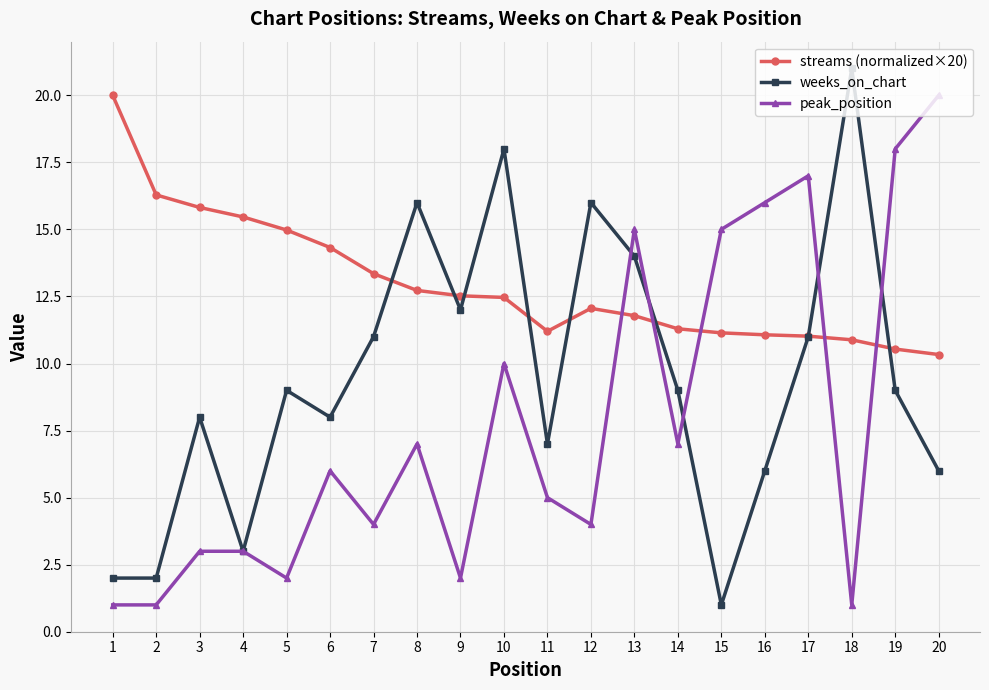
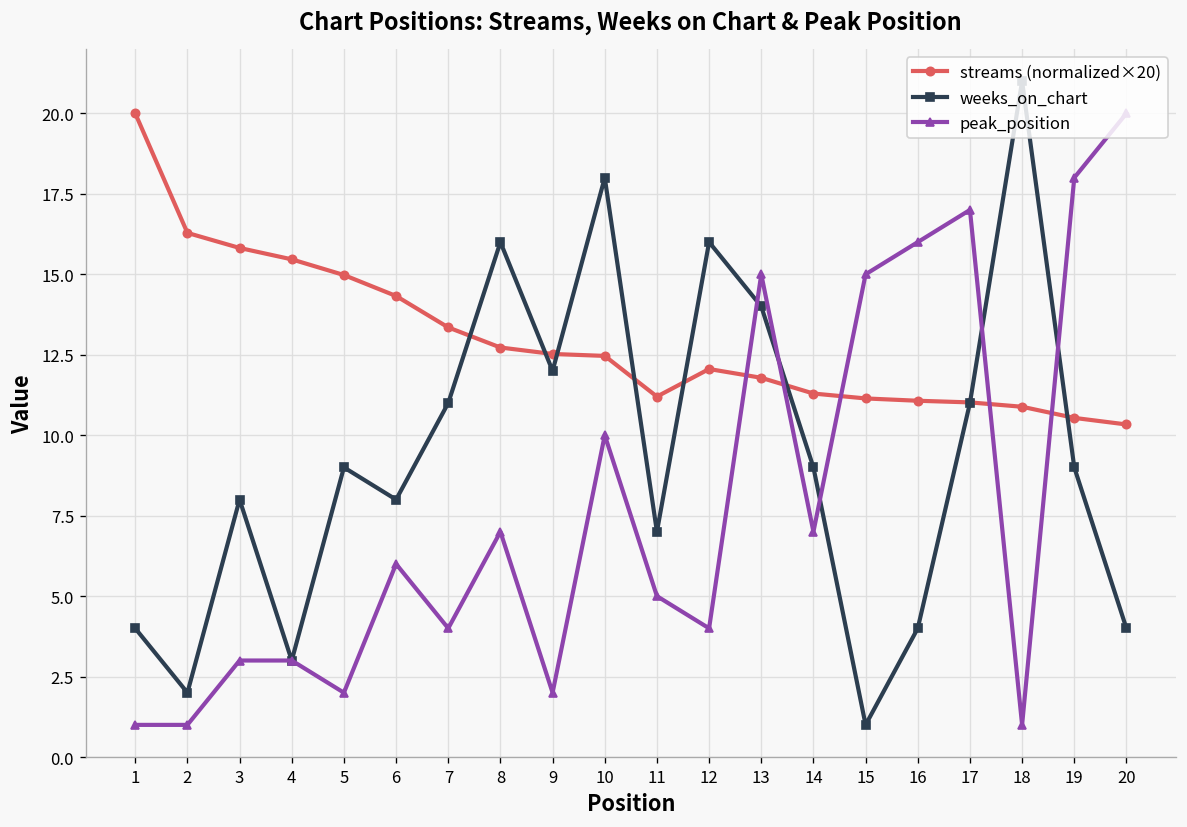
  {
    "streams (normalized×20)": {
      "1": 20,
      "2": 16.3,
      "3": 15.8,
      "4": 15.5,
      "5": 15,
      "6": 14.3,
      "7": 13.3,
      "8": 12.7,
      "9": 12.5,
      "10": 12.5,
      "11": 11.2,
      "12": 12,
      "13": 11.8,
      "14": 11.3,
      "15": 11.1,
      "16": 11,
      "18": 10.9,
      "19": 10.5,
      "20": 10.3
    },
    "weeks_on_chart": {
-     "1": 2,
+     "1": 4,
      "2": 2,
      "3": 8,
      "5": 9,
      "6": 8,
      "7": 11,
      "8": 16,
      "9": 12,
      "10": 18,
      "11": 7,
      "12": 16,
      "13": 14,
      "14": 9,
      "15": 1,
-     "16": 6,
+     "16": 4,
      "19": 9,
-     "20": 6
+     "20": 4
    },
    "peak_position": {
      "1": 1,
      "2": 1,
      "3": 3,
      "5": 2,
      "6": 6,
      "7": 4,
      "8": 7,
      "9": 2,
      "10": 10,
      "11": 5,
      "12": 4,
      "13": 15,
      "14": 7,
      "15": 15,
      "16": 16,
      "17": 17,
      "18": 1,
      "19": 18
    }
  }
